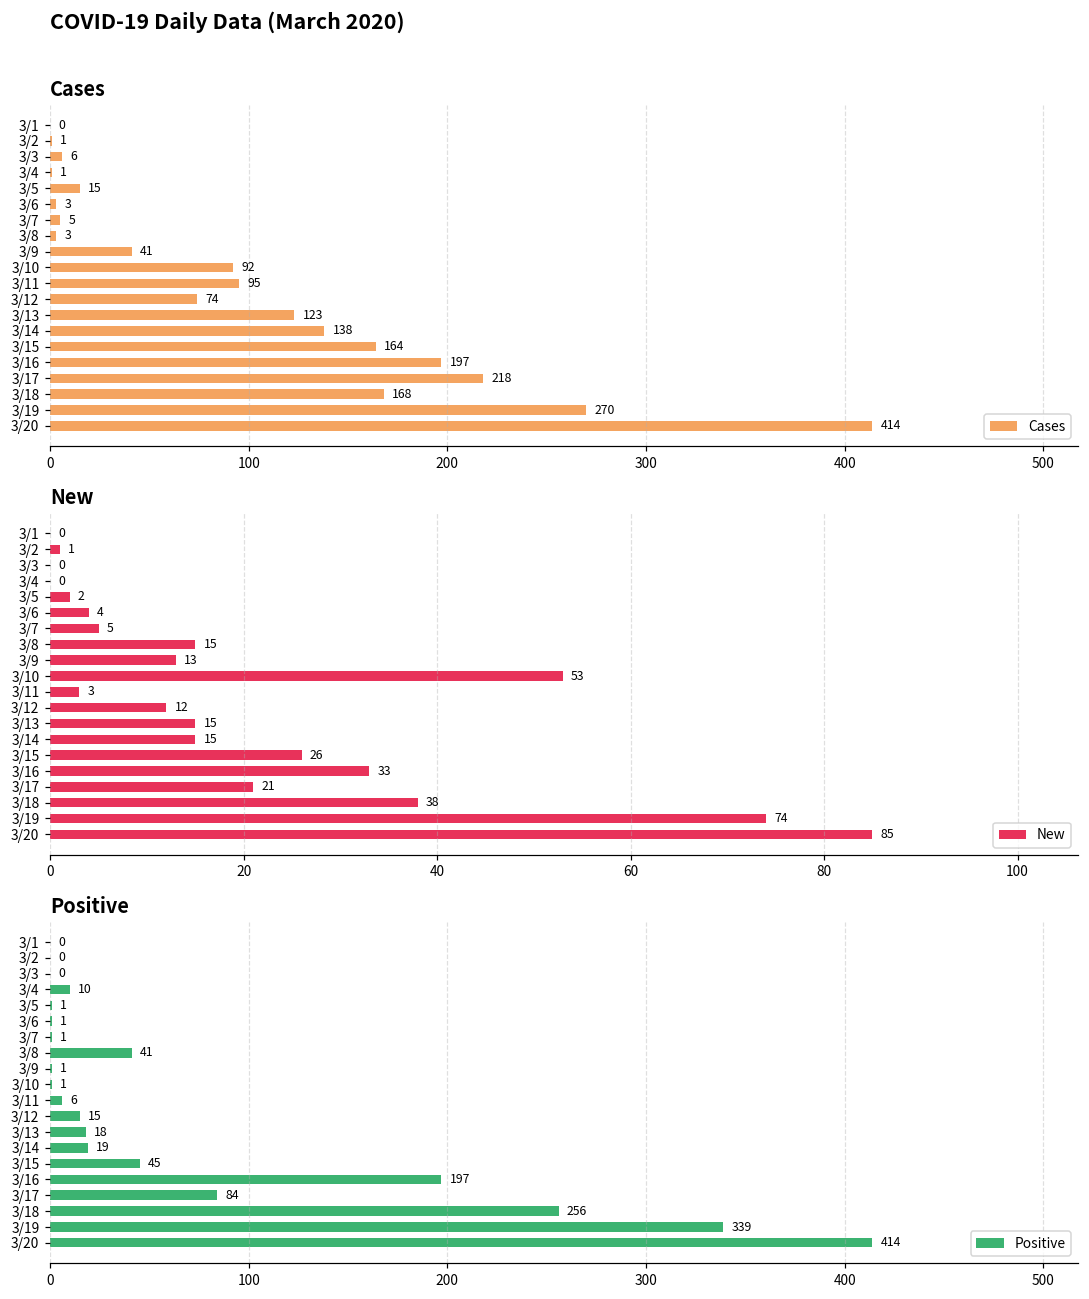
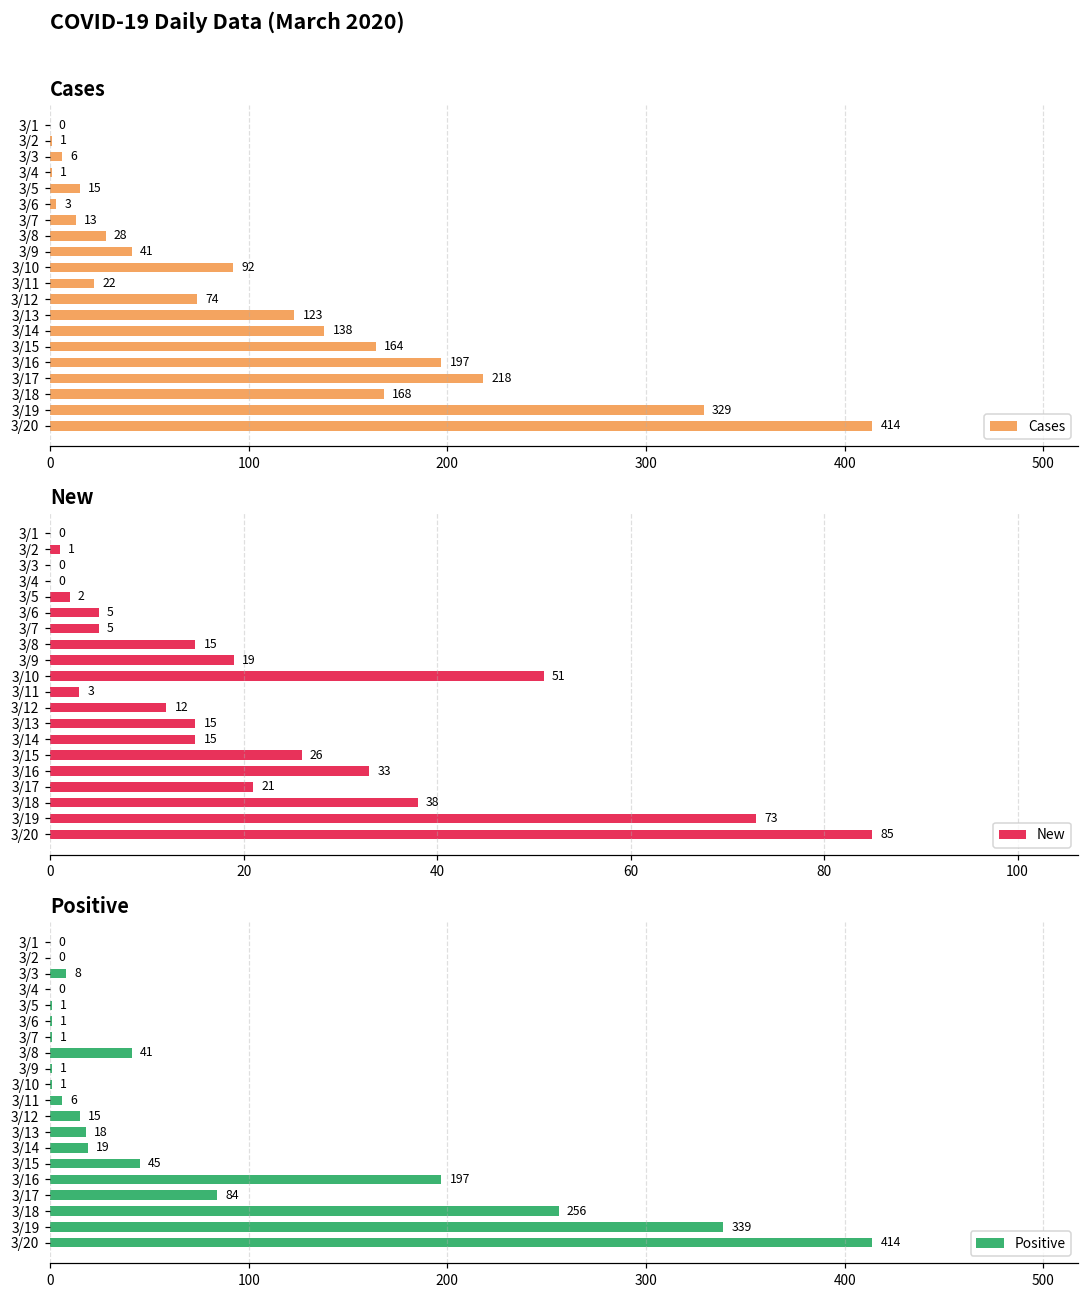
  {
    "Cases": {
      "3/1": 0,
      "3/2": 1,
      "3/3": 6,
      "3/4": 1,
      "3/5": 15,
      "3/6": 3,
-     "3/7": 5,
-     "3/8": 3,
+     "3/7": 13,
+     "3/8": 28,
      "3/9": 41,
      "3/10": 92,
-     "3/11": 95,
+     "3/11": 22,
      "3/12": 74,
      "3/13": 123,
      "3/14": 138,
      "3/15": 164,
      "3/16": 197,
      "3/17": 218,
      "3/18": 168,
-     "3/19": 270,
+     "3/19": 329,
      "3/20": 414
    },
    "New": {
      "3/1": 0,
      "3/2": 1,
      "3/3": 0,
      "3/4": 0,
      "3/5": 2,
-     "3/6": 4,
+     "3/6": 5,
      "3/7": 5,
      "3/8": 15,
-     "3/9": 13,
-     "3/10": 53,
+     "3/9": 19,
+     "3/10": 51,
      "3/11": 3,
      "3/12": 12,
      "3/13": 15,
      "3/14": 15,
      "3/15": 26,
      "3/16": 33,
      "3/17": 21,
      "3/18": 38,
-     "3/19": 74,
+     "3/19": 73,
      "3/20": 85
    },
    "Positive": {
      "3/1": 0,
      "3/2": 0,
-     "3/3": 0,
-     "3/4": 10,
+     "3/3": 8,
+     "3/4": 0,
      "3/5": 1,
      "3/6": 1,
      "3/7": 1,
      "3/8": 41,
      "3/9": 1,
      "3/10": 1,
      "3/11": 6,
      "3/12": 15,
      "3/13": 18,
      "3/14": 19,
      "3/15": 45,
      "3/16": 197,
      "3/17": 84,
      "3/18": 256,
      "3/19": 339,
      "3/20": 414
    }
  }
